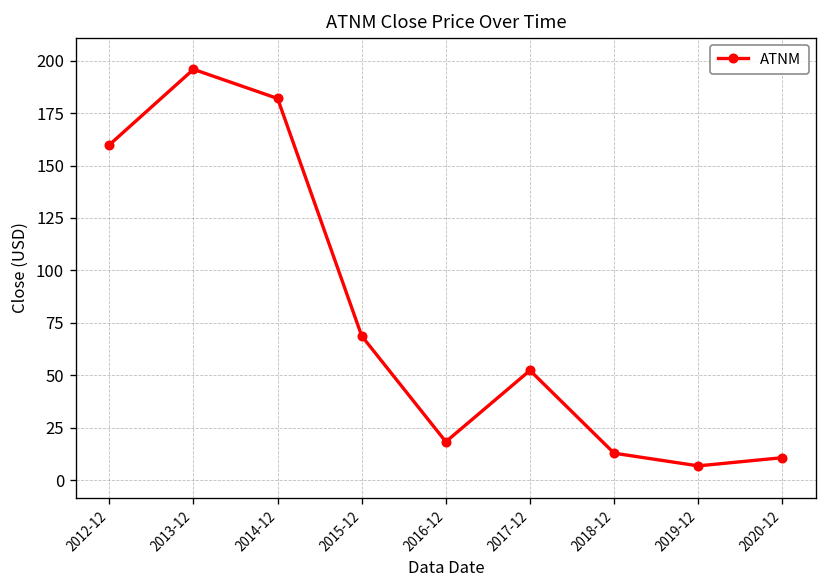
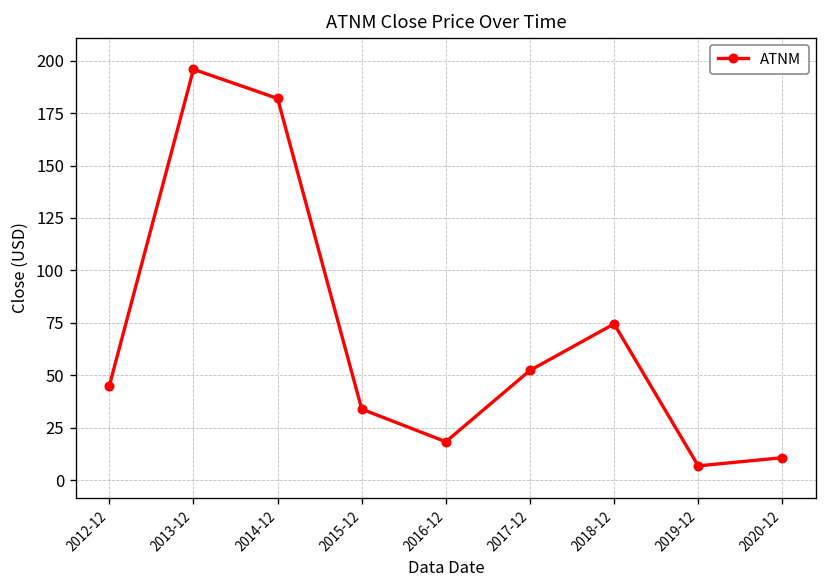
  {
-   "2012-12": 160,
+   "2012-12": 45,
    "2013-12": 196,
    "2014-12": 182,
-   "2015-12": 69,
+   "2015-12": 34,
    "2016-12": 18,
    "2017-12": 52,
-   "2018-12": 13,
+   "2018-12": 74,
    "2019-12": 7,
    "2020-12": 11
  }
